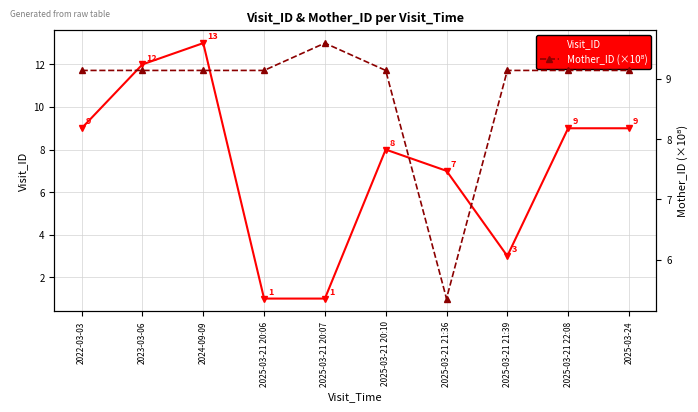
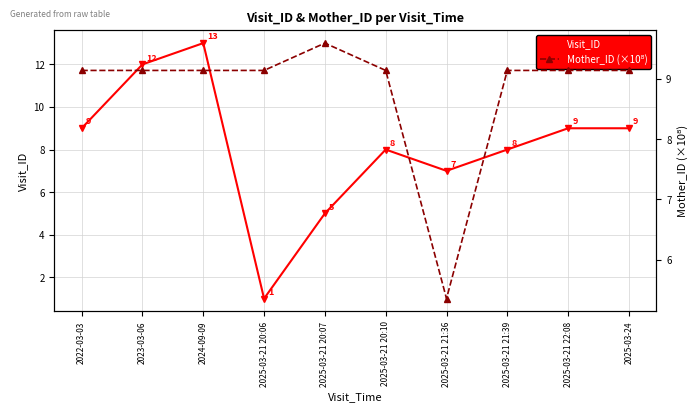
  {
    "Visit_ID": {
      "2022-03-03": 9,
      "2023-03-06": 12,
      "2024-09-09": 13,
      "2025-03-21 20:06": 1,
-     "2025-03-21 20:07": 1,
+     "2025-03-21 20:07": 5,
      "2025-03-21 20:10": 8,
      "2025-03-21 21:36": 7,
-     "2025-03-21 21:39": 3,
+     "2025-03-21 21:39": 8,
      "2025-03-21 22:08": 9,
      "2025-03-24": 9
    }
  }
